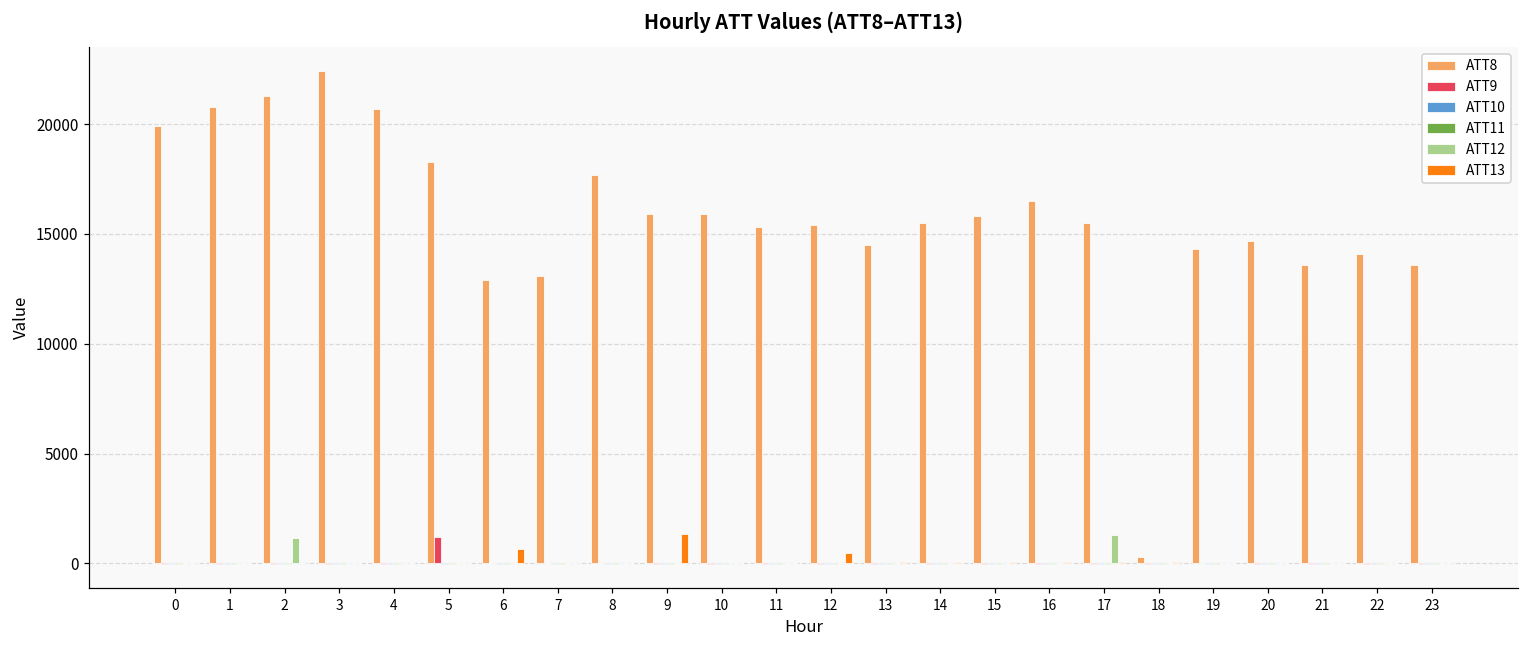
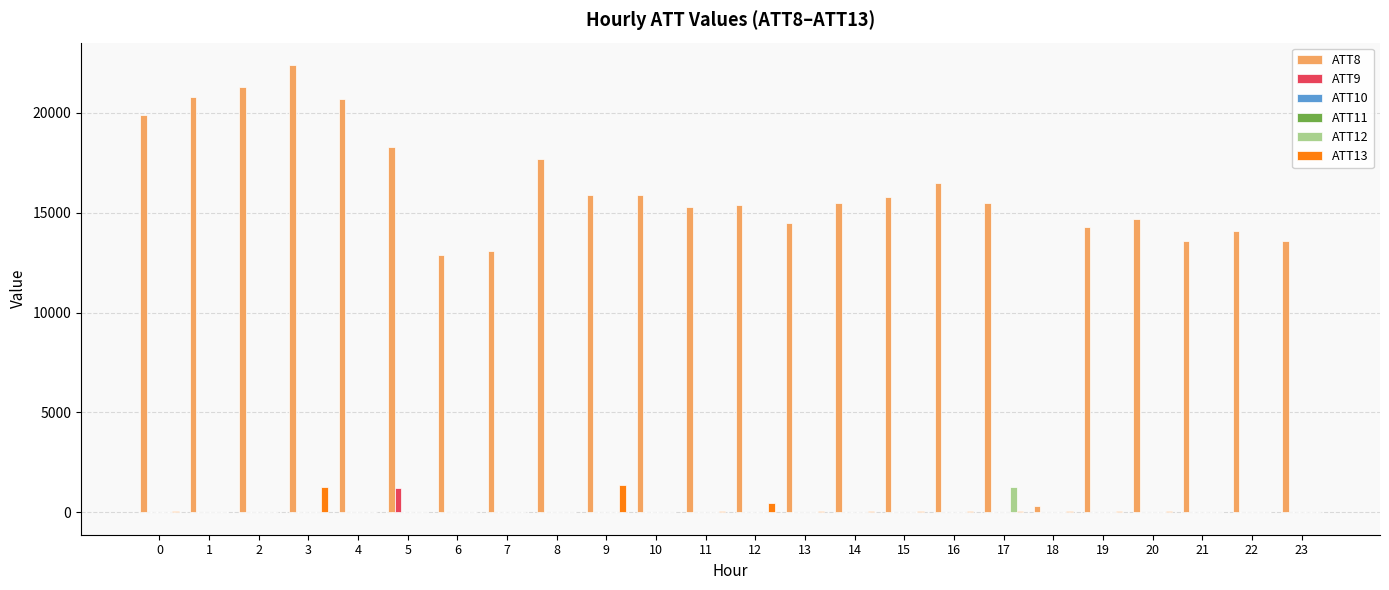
  {
    "ATT8": {
      "0": 19900,
      "1": 20800,
      "2": 21300,
      "3": 22400,
      "4": 20700,
      "5": 18300,
      "6": 12900,
      "7": 13100,
      "8": 17700,
      "9": 15900,
      "10": 15900,
      "11": 15300,
      "12": 15400,
      "13": 14500,
      "14": 15500,
      "15": 15800,
      "16": 16500,
      "17": 15500,
      "18": 300,
      "19": 14300,
      "20": 14700,
      "21": 13600,
      "22": 14100,
      "23": 13600
    },
    "ATT9": {
      "5": 1200
    },
    "ATT12": {
-     "2": 1100,
+     "2": 0,
      "17": 1300
    },
    "ATT13": {
-     "3": 0,
-     "6": 700,
+     "3": 1200,
+     "6": 0,
      "9": 1400,
      "12": 500
    }
  }
